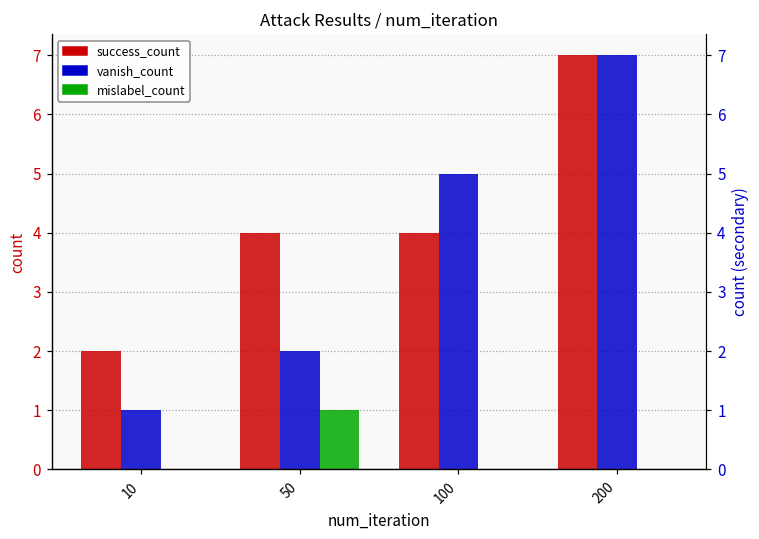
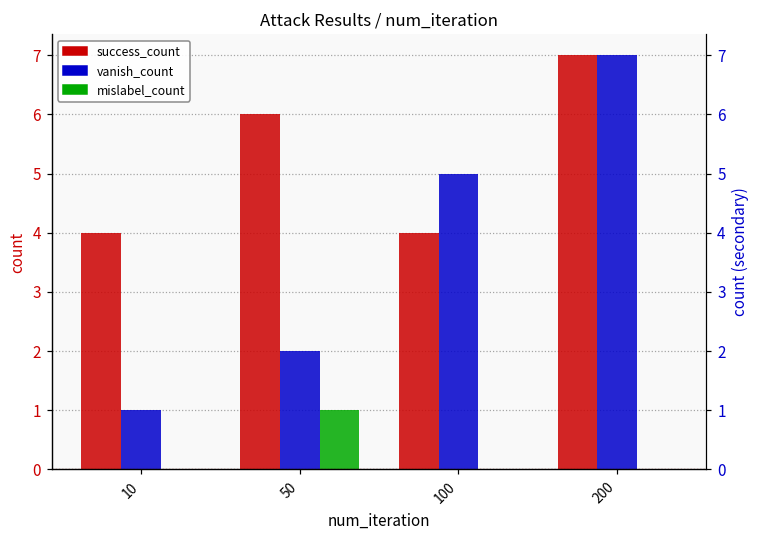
  {
    "success_count": {
-     "10": 2,
-     "50": 4,
+     "10": 4,
+     "50": 6,
      "100": 4,
      "200": 7
    },
    "vanish_count": {
      "10": 1,
      "50": 2,
      "100": 5,
      "200": 7
    },
    "mislabel_count": {
      "10": 0,
      "50": 1,
      "100": 0,
      "200": 0
    }
  }
